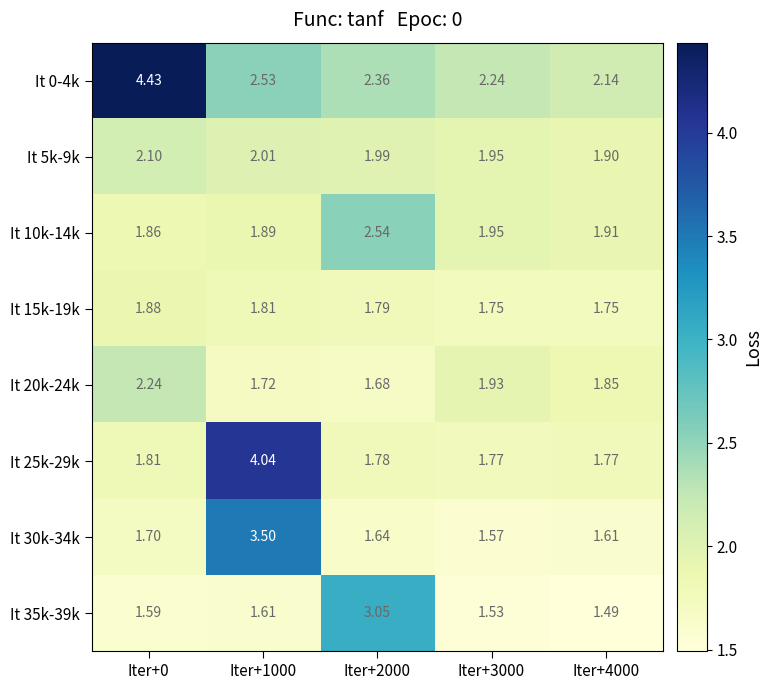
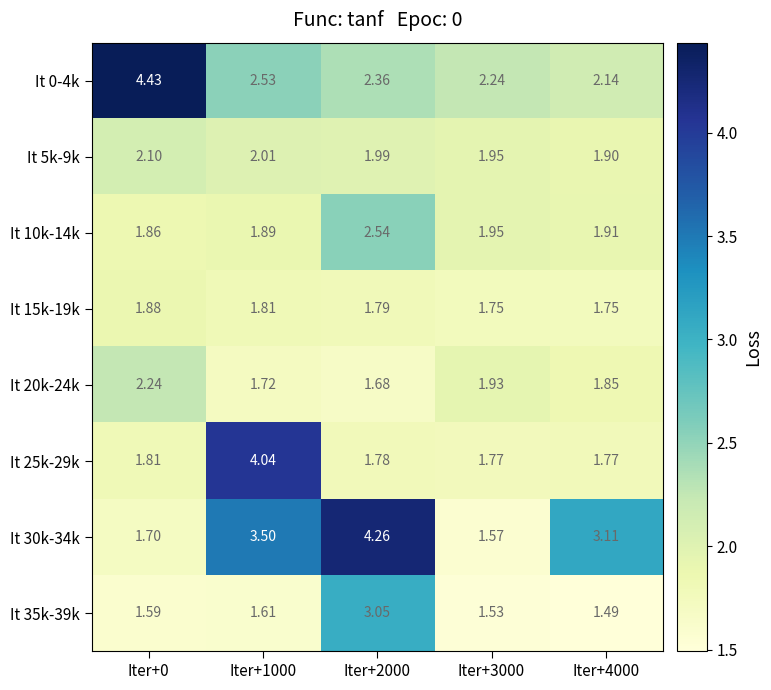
  {
    "It 0-4k": {
      "Iter+0": 4.43,
      "Iter+1000": 2.53,
      "Iter+2000": 2.36,
      "Iter+3000": 2.24,
      "Iter+4000": 2.14
    },
    "It 5k-9k": {
      "Iter+0": 2.10,
      "Iter+1000": 2.01,
      "Iter+2000": 1.99,
      "Iter+3000": 1.95,
      "Iter+4000": 1.90
    },
    "It 10k-14k": {
      "Iter+0": 1.86,
      "Iter+1000": 1.89,
      "Iter+2000": 2.54,
      "Iter+3000": 1.95,
      "Iter+4000": 1.91
    },
    "It 15k-19k": {
      "Iter+0": 1.88,
      "Iter+1000": 1.81,
      "Iter+2000": 1.79,
      "Iter+3000": 1.75,
      "Iter+4000": 1.75
    },
    "It 20k-24k": {
      "Iter+0": 2.24,
      "Iter+1000": 1.72,
      "Iter+2000": 1.68,
      "Iter+3000": 1.93,
      "Iter+4000": 1.85
    },
    "It 25k-29k": {
      "Iter+0": 1.81,
      "Iter+1000": 4.04,
      "Iter+2000": 1.78,
      "Iter+3000": 1.77,
      "Iter+4000": 1.77
    },
    "It 30k-34k": {
      "Iter+0": 1.70,
      "Iter+1000": 3.50,
-     "Iter+2000": 1.64,
+     "Iter+2000": 4.26,
      "Iter+3000": 1.57,
-     "Iter+4000": 1.61
+     "Iter+4000": 3.11
    },
    "It 35k-39k": {
      "Iter+0": 1.59,
      "Iter+1000": 1.61,
      "Iter+2000": 3.05,
      "Iter+3000": 1.53,
      "Iter+4000": 1.49
    }
  }
